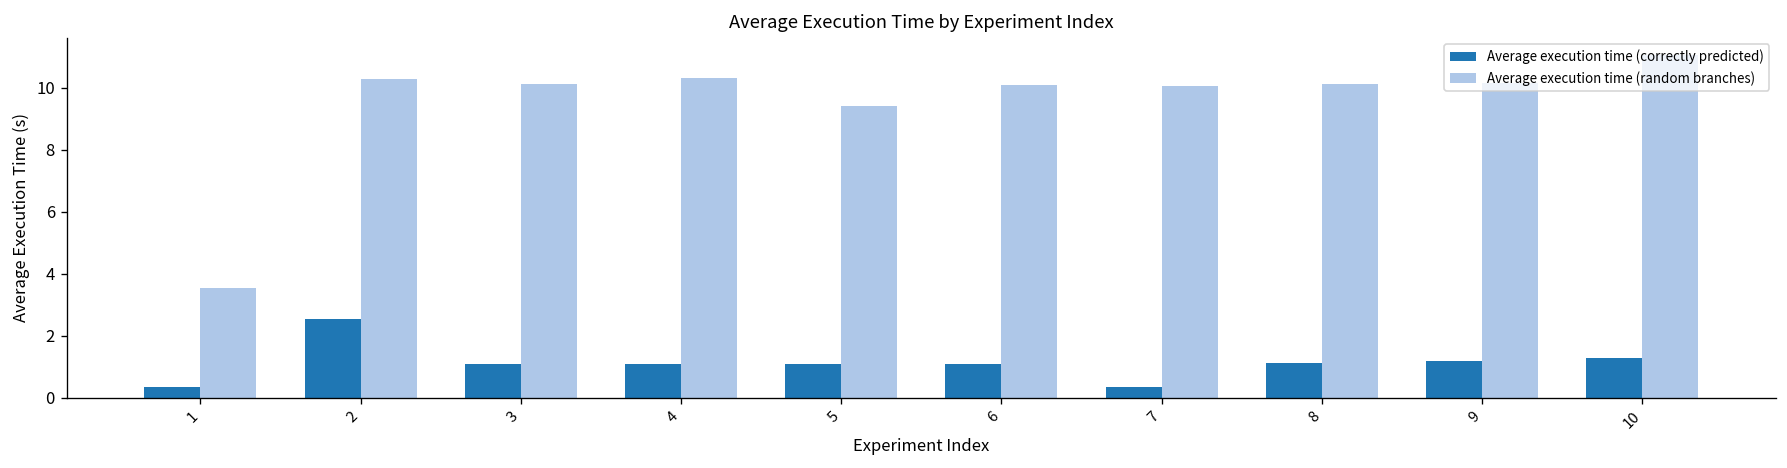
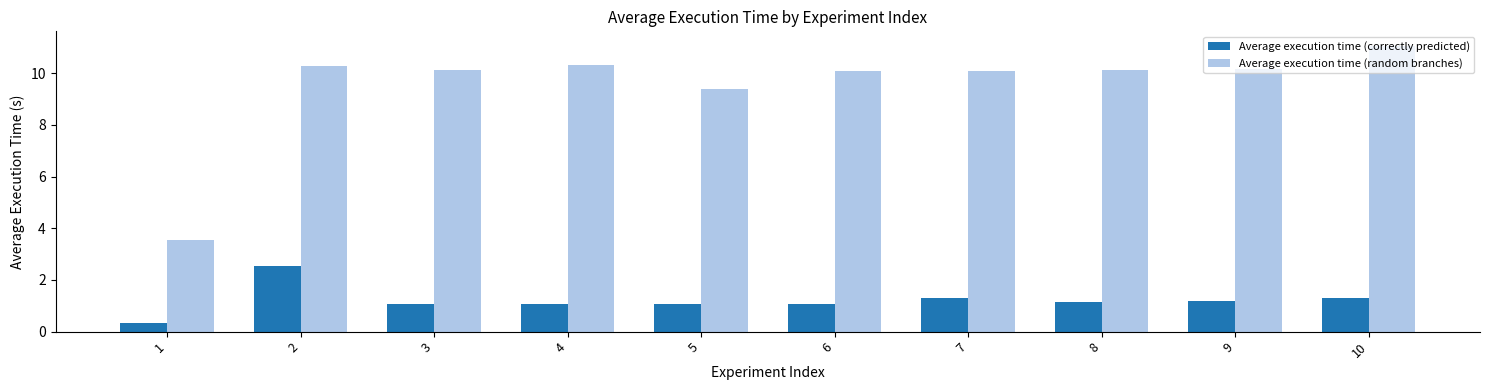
  {
    "Average execution time (correctly predicted)": {
      "1": 0.4,
      "2": 2.5,
      "3": 1.1,
      "4": 1.1,
      "5": 1.1,
      "6": 1.1,
-     "7": 0.3,
+     "7": 1.3,
      "8": 1.1,
      "9": 1.2,
      "10": 1.3
    },
    "Average execution time (random branches)": {
      "1": 3.6,
      "2": 10.3,
      "3": 10.1,
      "4": 10.3,
      "5": 9.4,
      "6": 10.1,
      "7": 10.1,
      "8": 10.1
    }
  }
